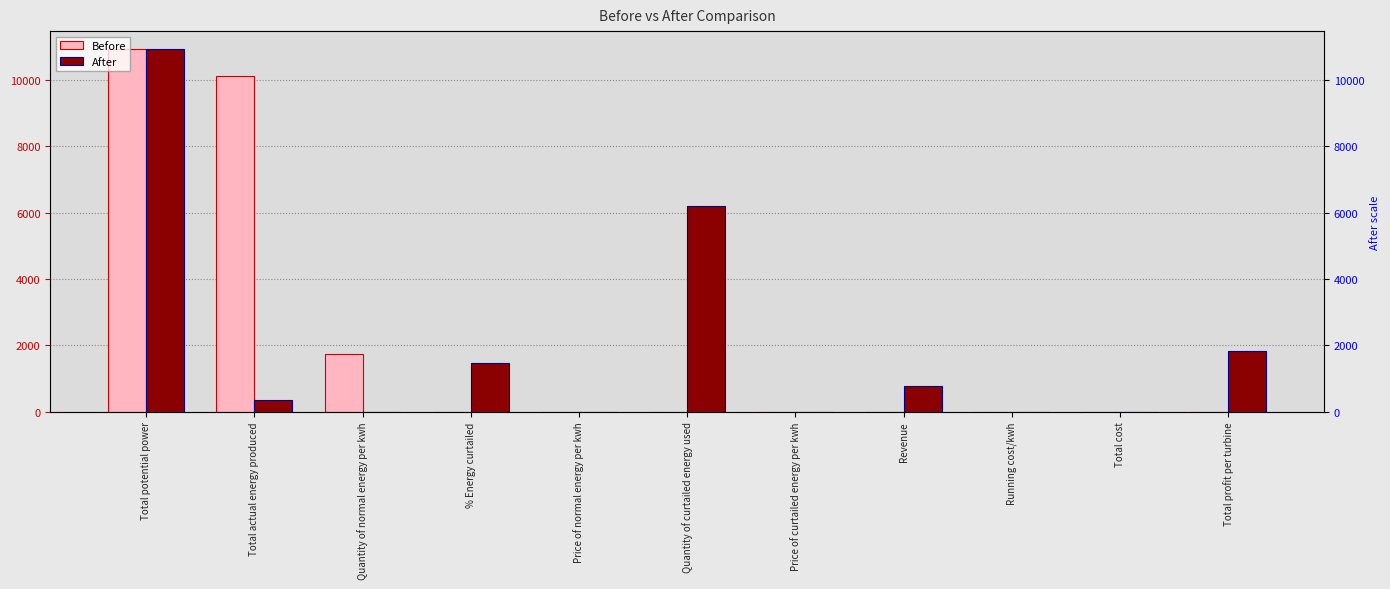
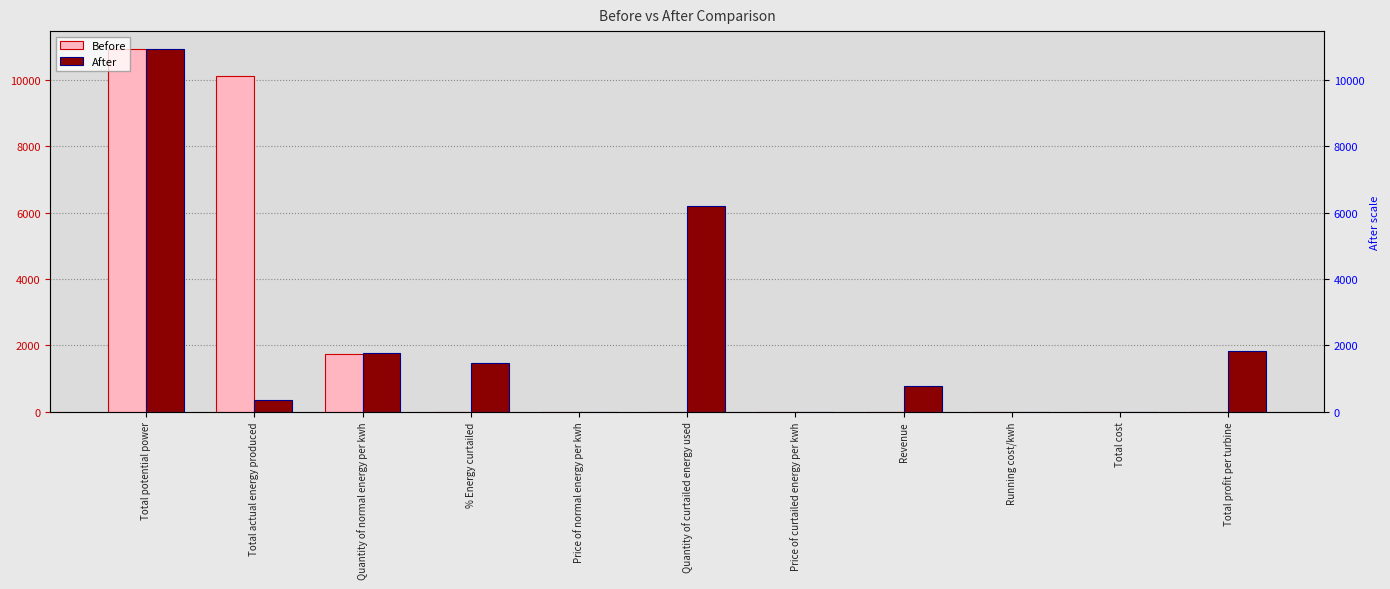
  {
    "Before": {
      "Total actual energy produced": 10100,
      "Quantity of normal energy per kwh": 1800,
      "Quantity of curtailed energy used": 0,
      "Price of curtailed energy per kwh": 0
    },
    "After": {
      "Total potential power": 10900,
      "Total actual energy produced": 300,
-     "Quantity of normal energy per kwh": 0,
+     "Quantity of normal energy per kwh": 1800,
      "% Energy curtailed": 1500,
      "Quantity of curtailed energy used": 6200,
      "Revenue": 800,
      "Total profit per turbine": 1800
    }
  }
